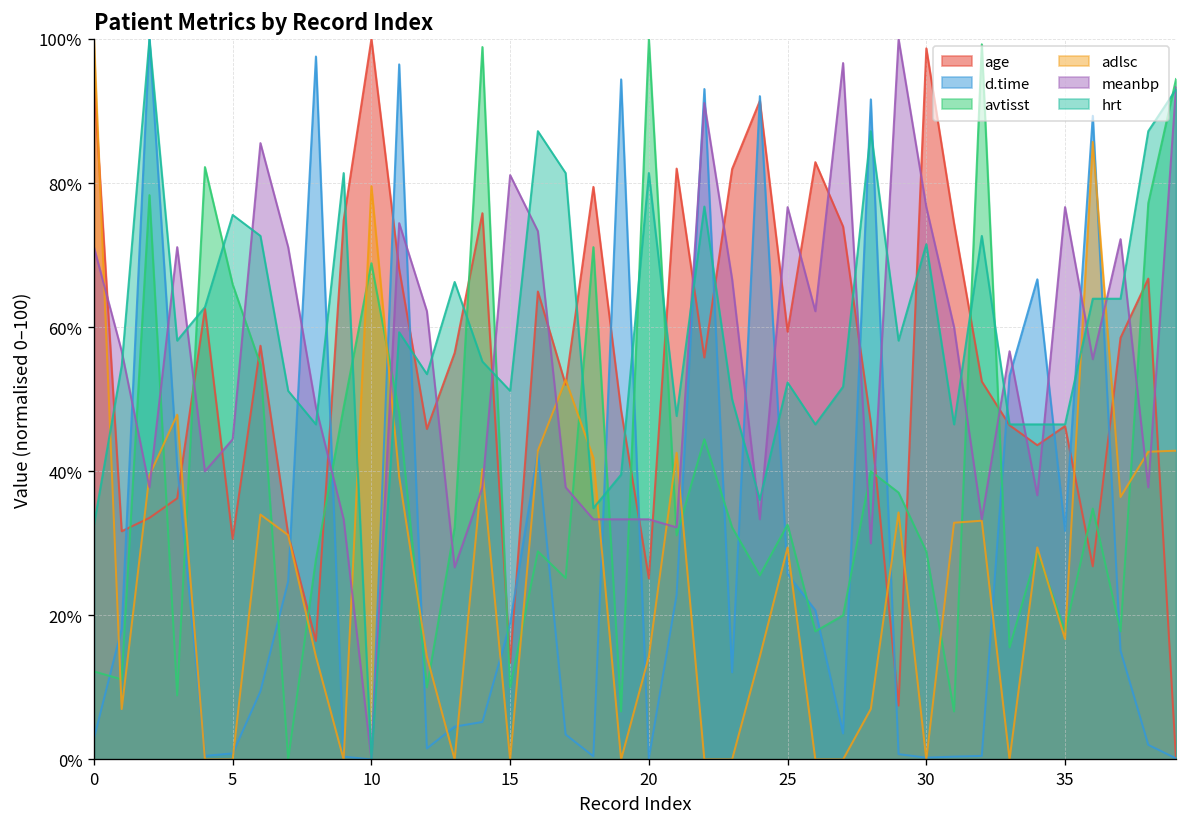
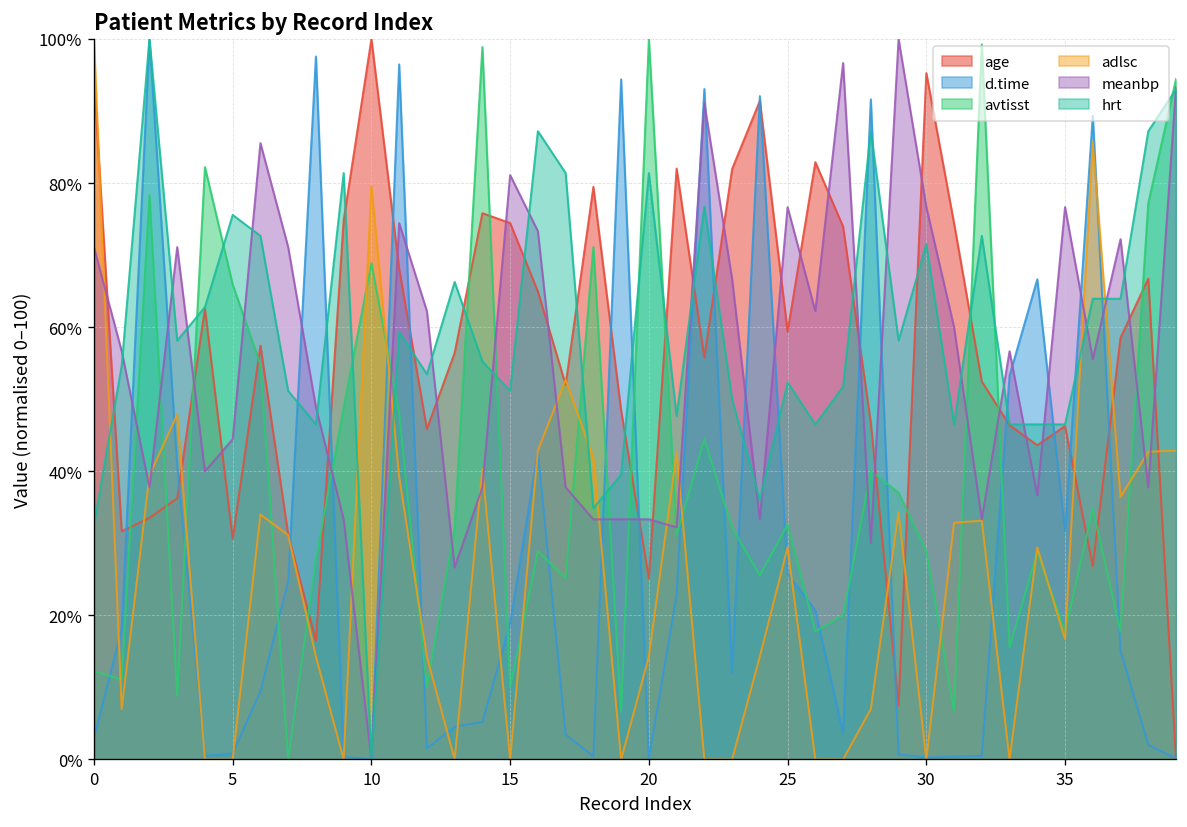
  {
    "age": {
      "0": "94%",
      "5": "31%",
      "10": "100%",
-     "15": "13%",
+     "15": "74%",
      "20": "25%",
      "25": "59%",
-     "30": "99%"
+     "30": "95%"
    },
    "adlsc": {
      "0": "100%",
      "5": "0%",
      "10": "80%",
      "15": "0%",
      "20": "14%",
      "25": "29%",
      "35": "17%"
    },
    "meanbp": {
      "0": "71%",
      "5": "44%",
      "15": "81%",
      "20": "33%",
      "25": "77%",
      "30": "77%",
      "35": "77%"
    }
  }
